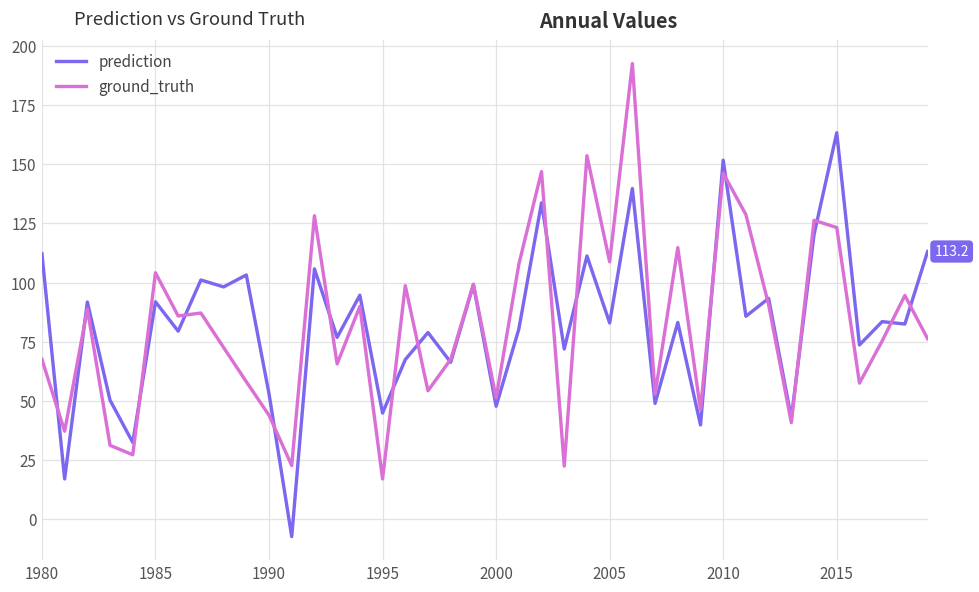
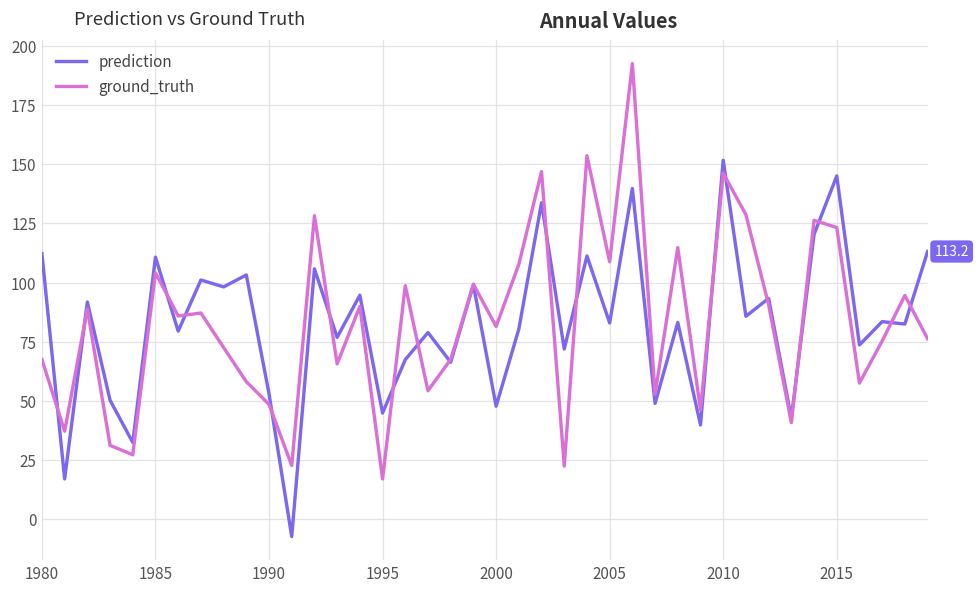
  {
    "prediction": {
      "1980": 112,
-     "1985": 92,
+     "1985": 111,
      "1990": 53,
      "1995": 45,
      "2000": 48,
      "2005": 83,
      "2010": 152,
-     "2015": 163
+     "2015": 145
    },
    "ground_truth": {
      "1980": 68,
      "1985": 104,
-     "1990": 44,
+     "1990": 49,
      "1995": 17,
-     "2000": 51,
+     "2000": 81,
      "2005": 109,
      "2010": 146,
      "2015": 123
    }
  }
